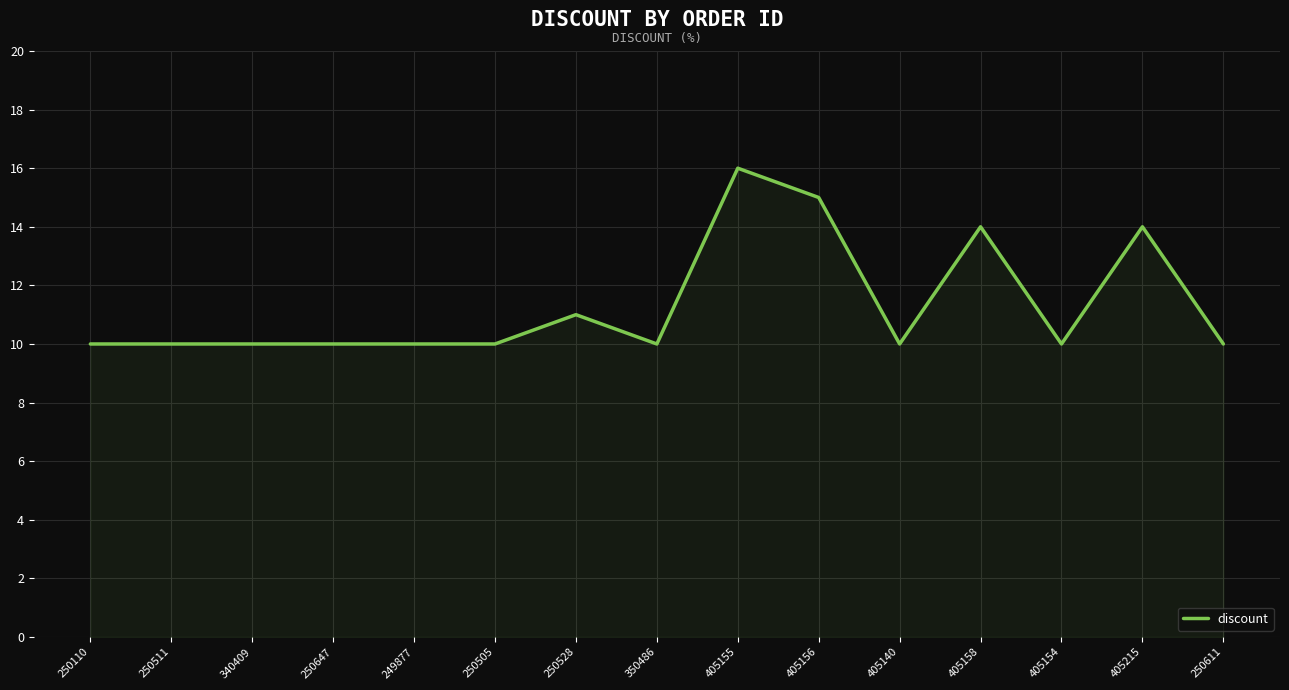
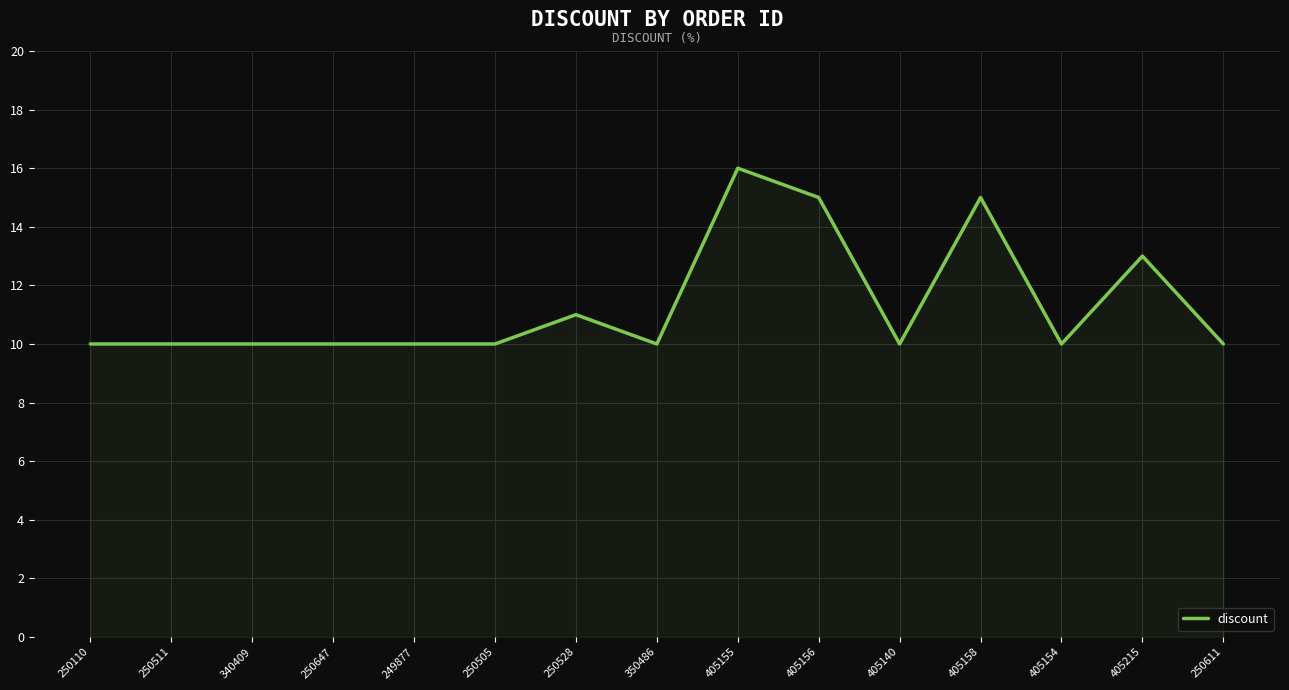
  {
    "250110": 10,
    "250511": 10,
    "340409": 10,
    "250647": 10,
    "249877": 10,
    "250505": 10,
    "250528": 11,
    "350486": 10,
    "405155": 16,
    "405156": 15,
    "405140": 10,
-   "405158": 14,
+   "405158": 15,
    "405154": 10,
-   "405215": 14,
+   "405215": 13,
    "250611": 10
  }
